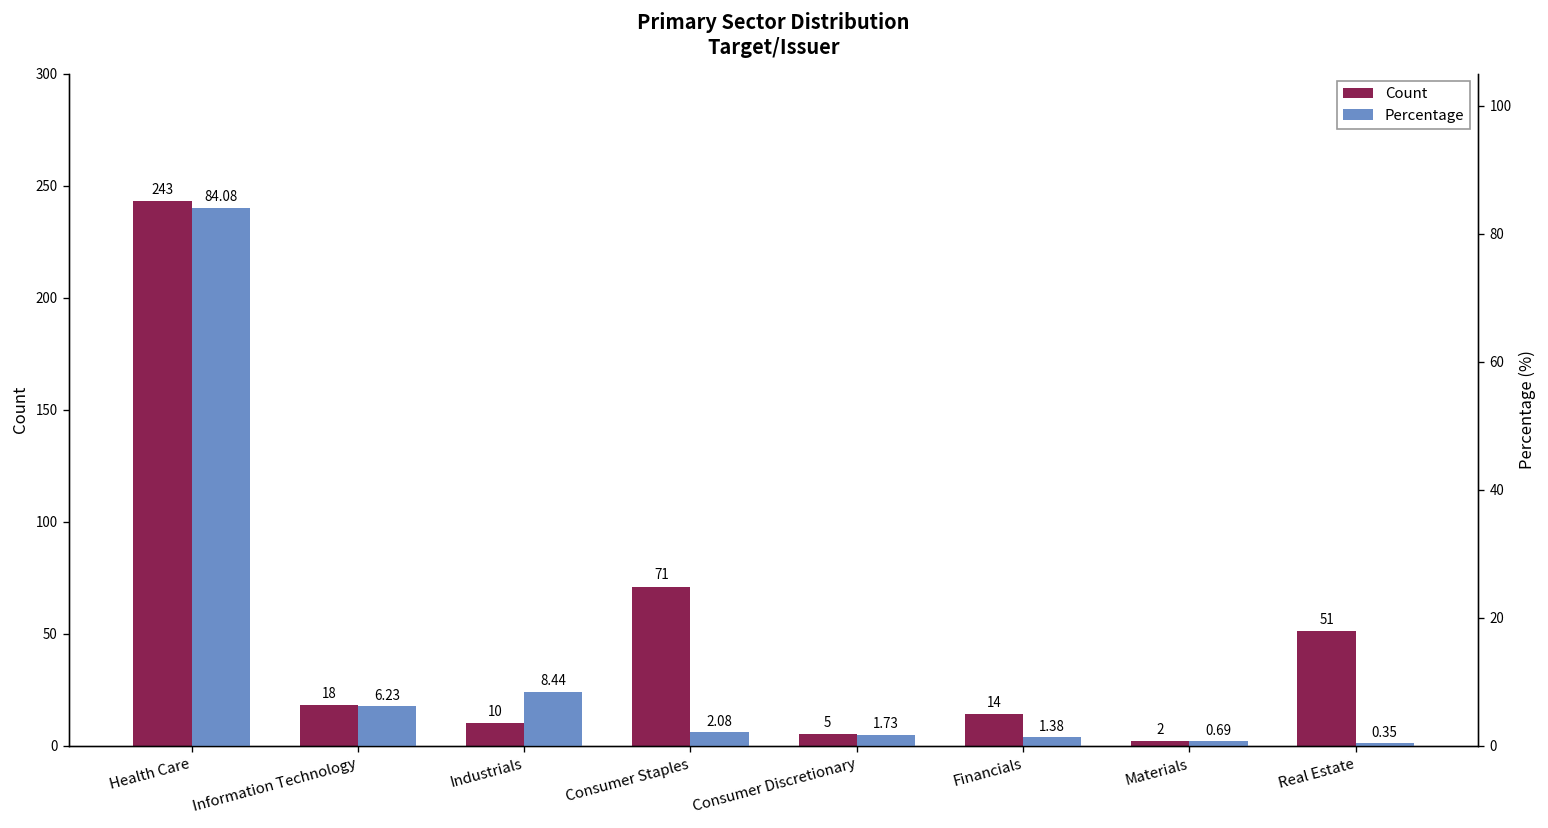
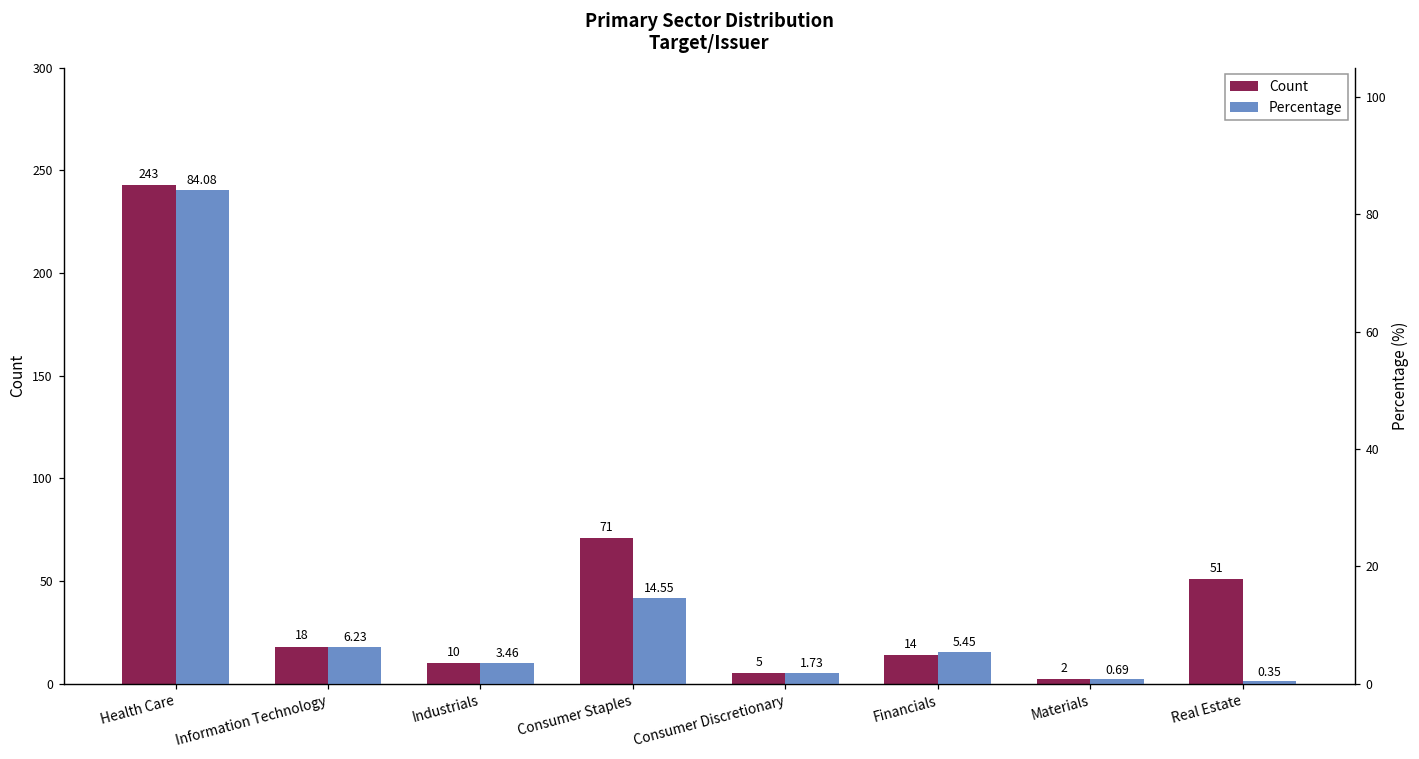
  {
    "Count": {
      "Health Care": 243,
      "Information Technology": 18,
      "Industrials": 10,
      "Consumer Staples": 71,
      "Consumer Discretionary": 5,
      "Financials": 14,
      "Materials": 2,
      "Real Estate": 51
    },
    "Percentage": {
      "Health Care": 84.08,
      "Information Technology": 6.23,
-     "Industrials": 8.44,
-     "Consumer Staples": 2.08,
+     "Industrials": 3.46,
+     "Consumer Staples": 14.55,
      "Consumer Discretionary": 1.73,
-     "Financials": 1.38,
+     "Financials": 5.45,
      "Materials": 0.69,
      "Real Estate": 0.35
    }
  }
